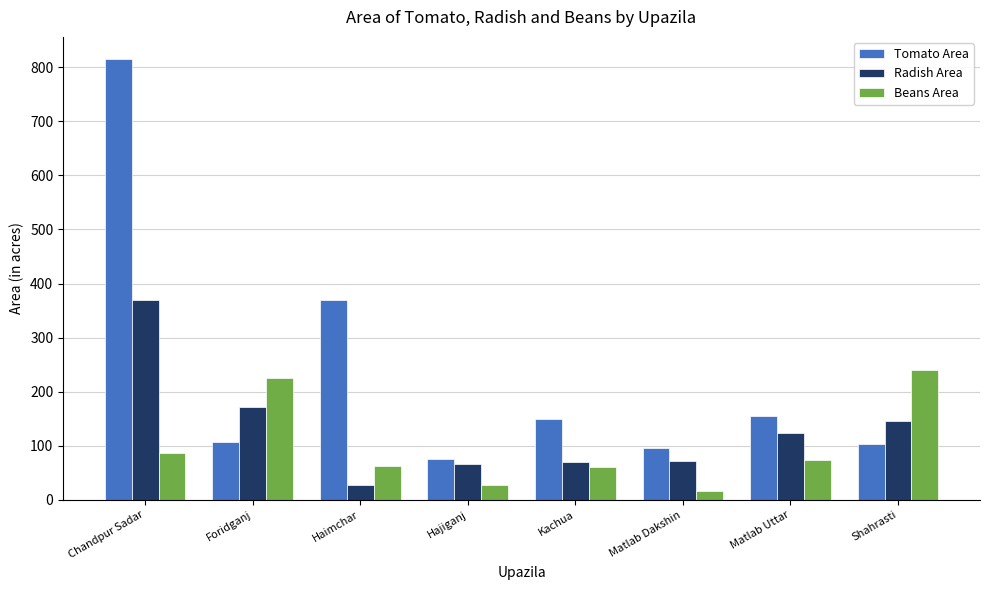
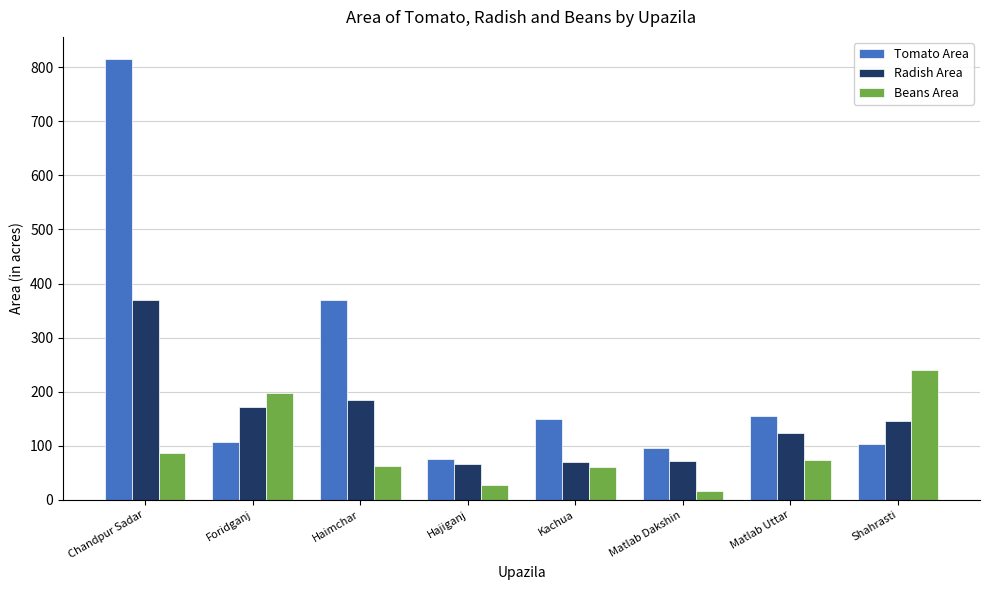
  {
    "Tomato Area": {
      "Chandpur Sadar": 820,
      "Foridganj": 110,
      "Haimchar": 370,
      "Hajiganj": 80,
      "Kachua": 150,
      "Matlab Dakshin": 100,
      "Matlab Uttar": 160,
      "Shahrasti": 100
    },
    "Radish Area": {
      "Chandpur Sadar": 370,
      "Foridganj": 170,
-     "Haimchar": 30,
+     "Haimchar": 190,
      "Hajiganj": 70,
      "Kachua": 70,
      "Matlab Dakshin": 70,
      "Matlab Uttar": 120,
      "Shahrasti": 150
    },
    "Beans Area": {
      "Chandpur Sadar": 90,
-     "Foridganj": 230,
+     "Foridganj": 200,
      "Haimchar": 60,
      "Hajiganj": 30,
      "Kachua": 60,
      "Matlab Dakshin": 20,
      "Matlab Uttar": 70,
      "Shahrasti": 240
    }
  }
